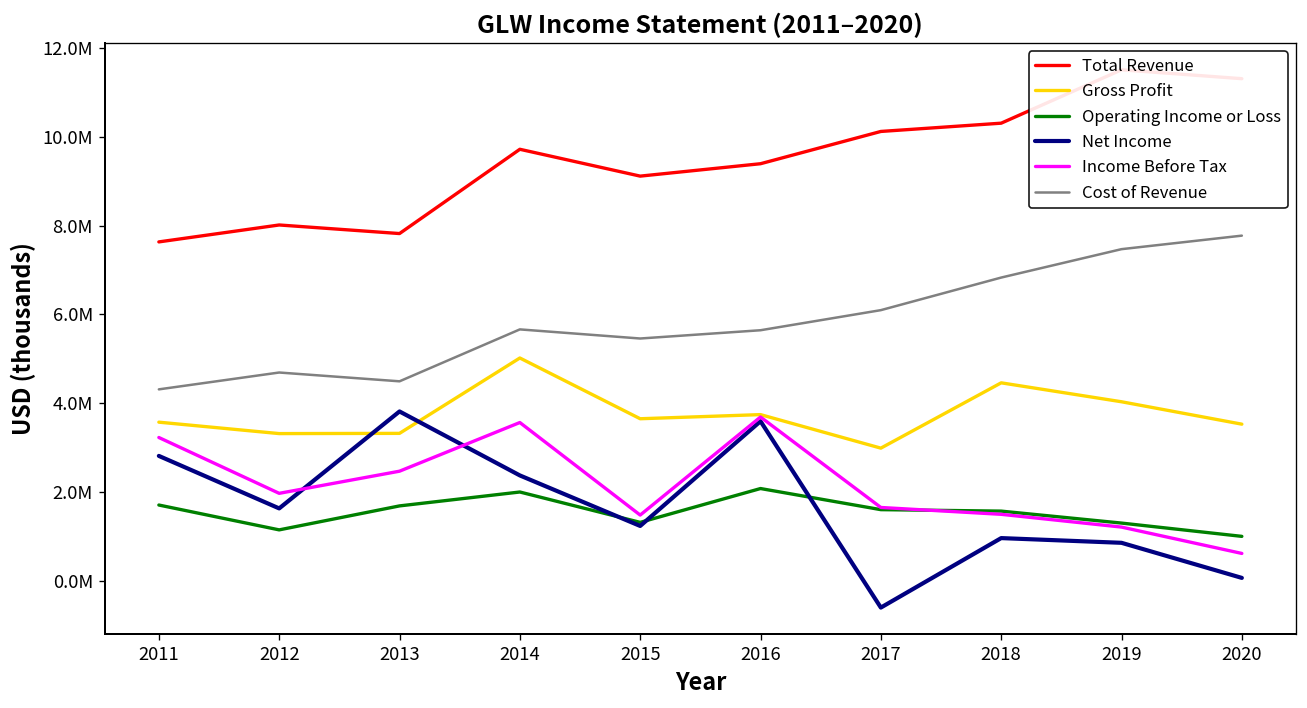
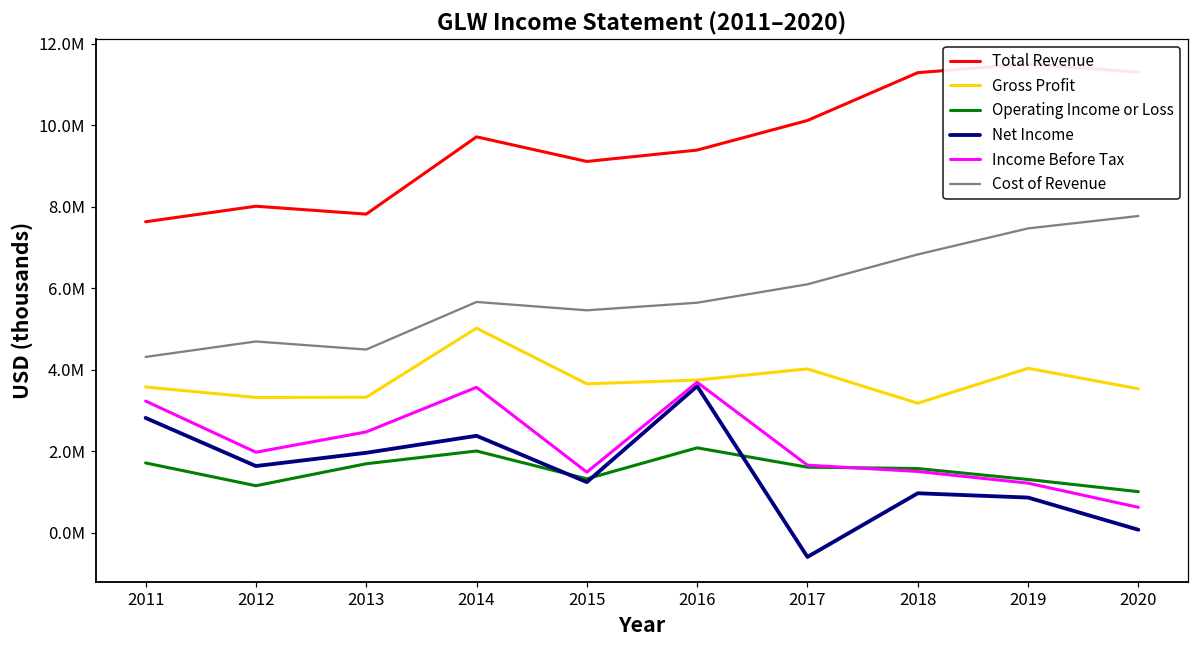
  {
    "Total Revenue": {
      "2011": 7600000,
      "2012": 8000000,
      "2013": 7800000,
      "2014": 9700000,
      "2015": 9100000,
      "2016": 9400000,
      "2017": 10100000,
-     "2018": 10300000
+     "2018": 11300000
    },
    "Gross Profit": {
      "2011": 3600000,
      "2012": 3300000,
      "2013": 3300000,
      "2014": 5000000,
      "2015": 3700000,
-     "2017": 3000000,
-     "2018": 4500000,
+     "2017": 4000000,
+     "2018": 3200000,
      "2019": 4000000,
      "2020": 3500000
    },
    "Operating Income or Loss": {
      "2011": 1700000,
      "2012": 1200000,
      "2013": 1700000,
      "2014": 2000000,
      "2015": 1300000,
      "2016": 2100000,
      "2018": 1600000,
      "2019": 1300000,
      "2020": 1000000
    },
    "Net Income": {
      "2011": 2800000,
      "2012": 1600000,
-     "2013": 3800000,
+     "2013": 2000000,
      "2014": 2400000,
      "2015": 1200000,
      "2016": 3600000,
      "2017": -600000,
      "2018": 1000000,
      "2019": 900000,
      "2020": 100000
    },
    "Income Before Tax": {
      "2011": 3200000,
      "2012": 2000000,
      "2013": 2500000,
      "2014": 3600000,
      "2015": 1500000,
      "2018": 1500000,
      "2019": 1200000,
      "2020": 600000
    },
    "Cost of Revenue": {
      "2011": 4300000,
      "2012": 4700000,
      "2013": 4500000,
      "2014": 5700000,
      "2015": 5500000,
      "2016": 5600000,
      "2017": 6100000,
      "2018": 6800000,
      "2019": 7500000,
      "2020": 7800000
    }
  }
